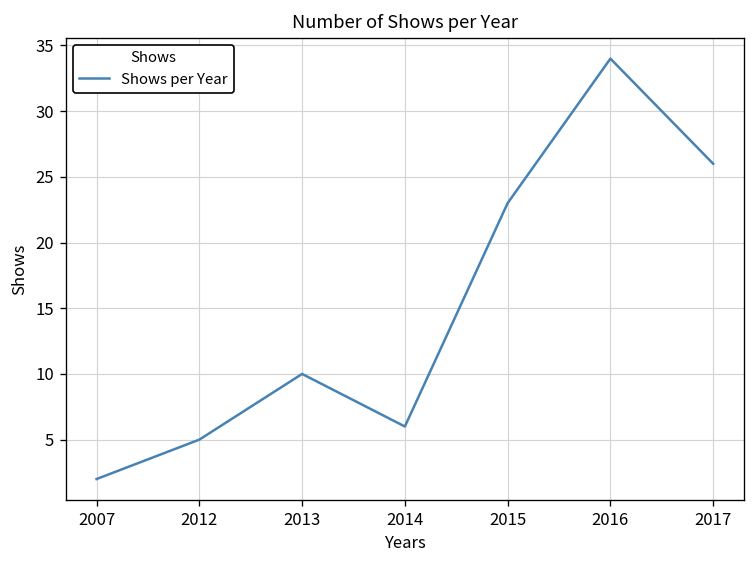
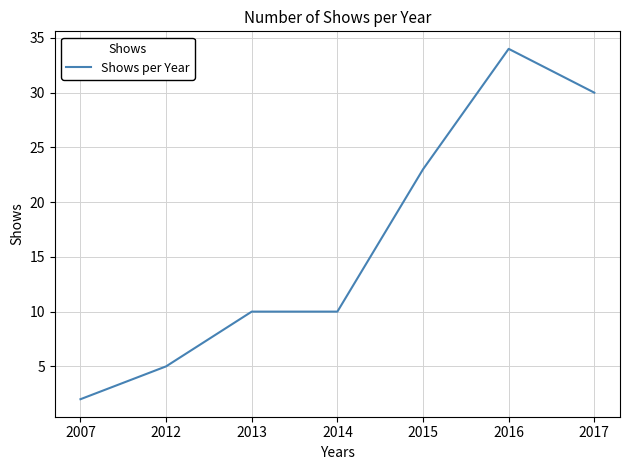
  {
    "2007": 2,
    "2012": 5,
    "2013": 10,
-   "2014": 6,
+   "2014": 10,
    "2015": 23,
    "2016": 34,
-   "2017": 26
+   "2017": 30
  }
